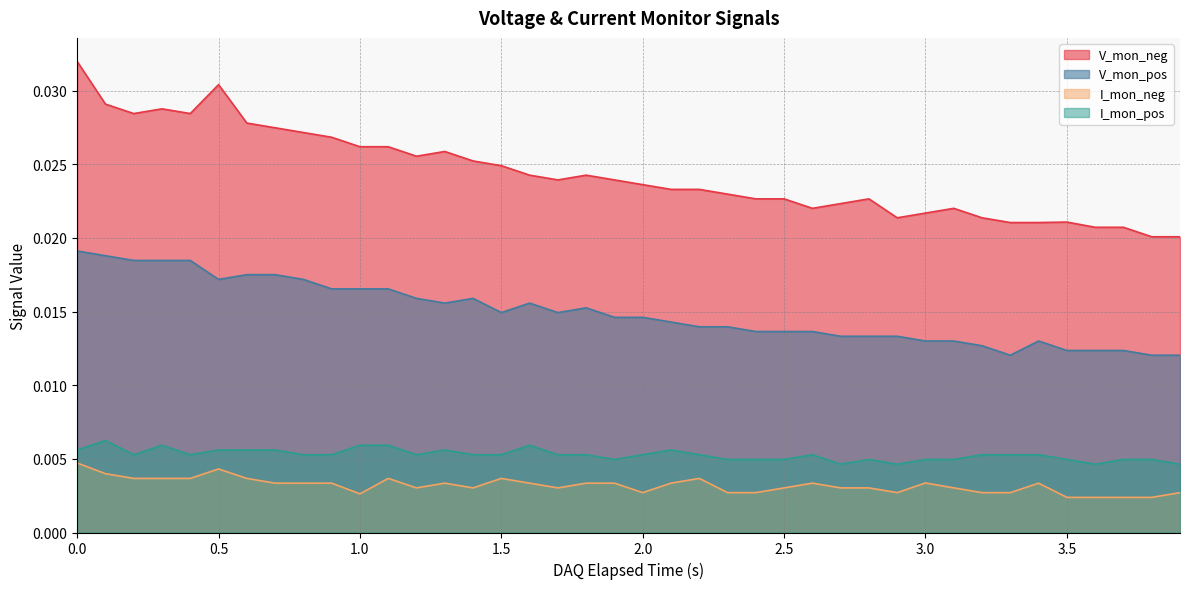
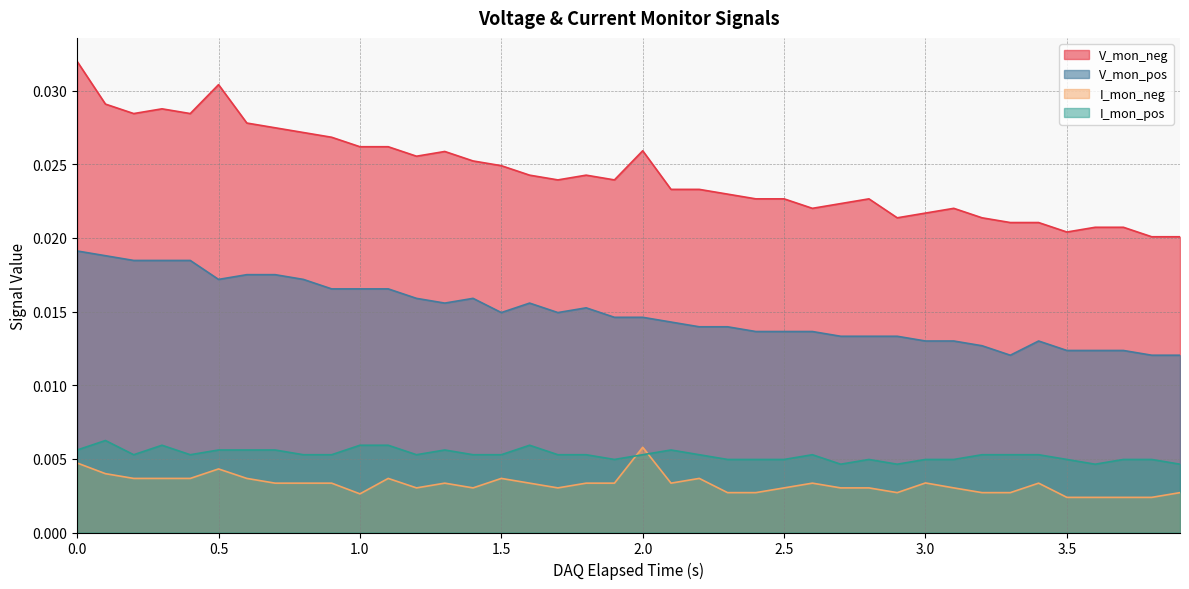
  {
    "V_mon_neg": {
      "0.0": 0.0320,
      "0.5": 0.0304,
      "1.0": 0.0262,
      "1.5": 0.0249,
-     "2.0": 0.0236,
+     "2.0": 0.0259,
      "2.5": 0.0227,
      "3.0": 0.0217,
-     "3.5": 0.0211
+     "3.5": 0.0204
    },
    "I_mon_neg": {
      "0.0": 0.0047,
      "0.5": 0.0043,
      "1.0": 0.0026,
      "1.5": 0.0037,
-     "2.0": 0.0027,
+     "2.0": 0.0058,
      "2.5": 0.0030,
      "3.0": 0.0034,
      "3.5": 0.0024
    }
  }
